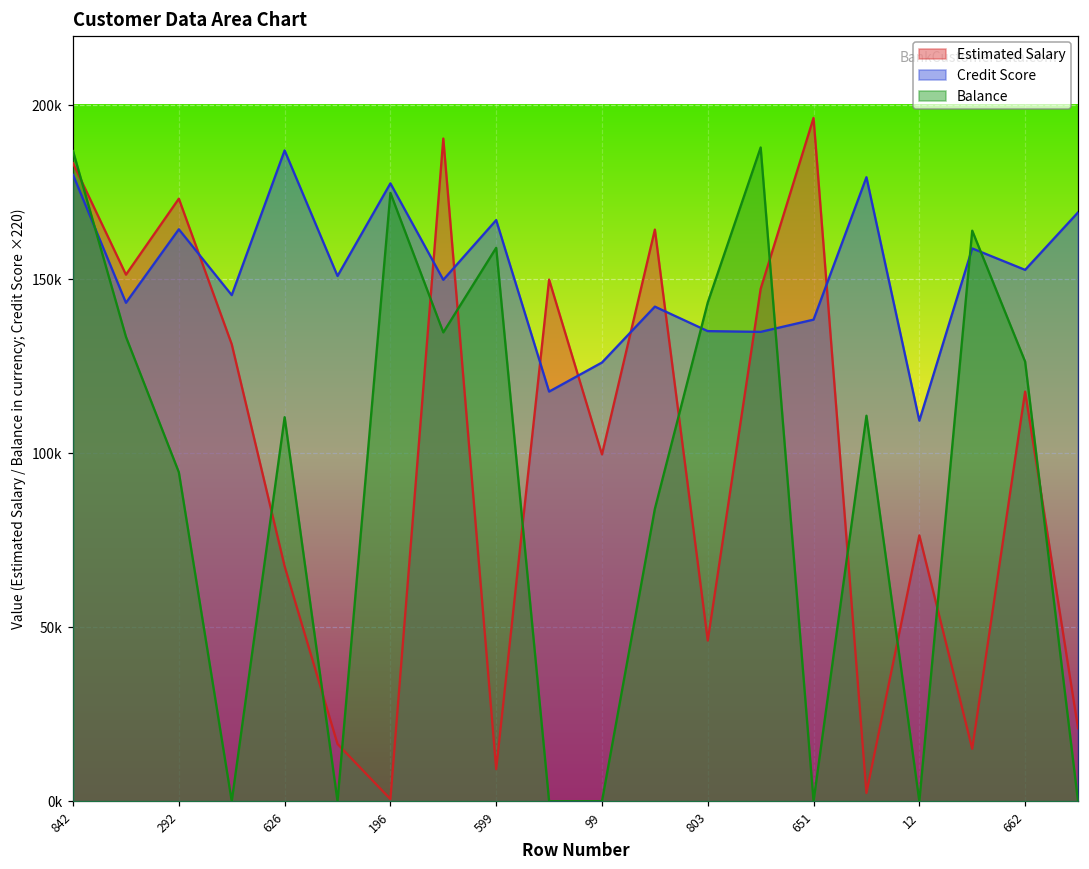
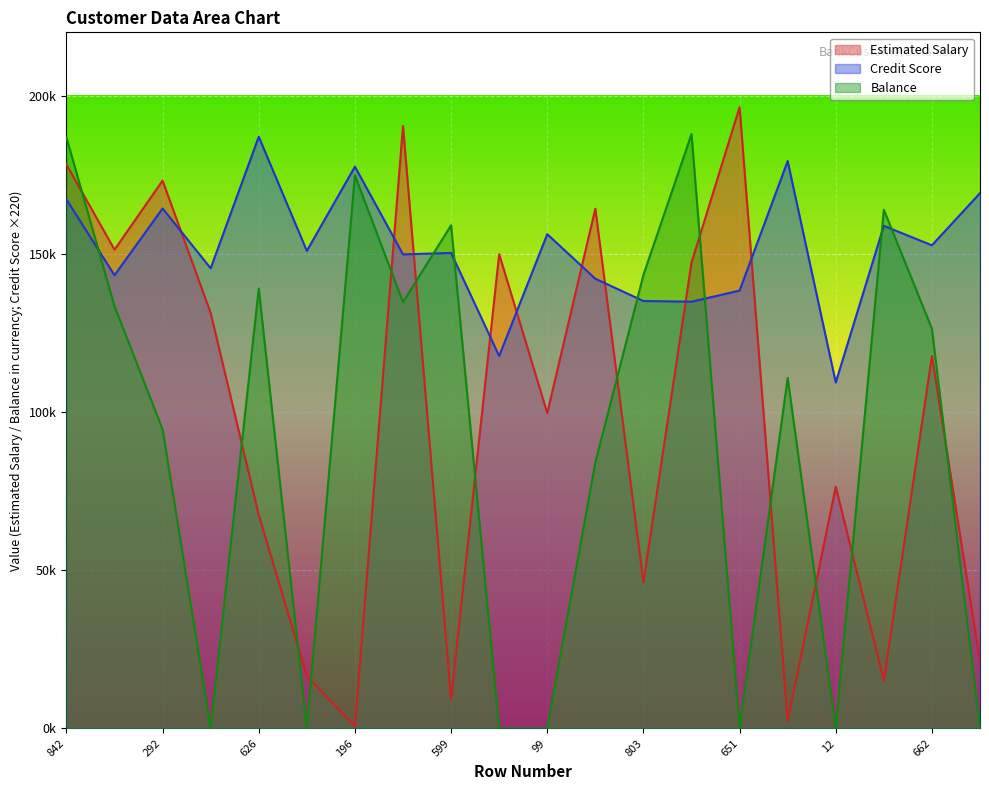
  {
    "Estimated Salary": {
-     "842": 183000,
+     "842": 178000,
      "292": 173000,
      "626": 67000,
      "196": 1000,
      "599": 9000,
      "99": 100000,
      "803": 46000,
      "651": 196000,
      "12": 76000,
      "662": 118000
    },
    "Credit Score": {
-     "842": 180000,
+     "842": 167000,
      "292": 164000,
      "626": 187000,
      "196": 178000,
-     "599": 167000,
-     "99": 126000,
+     "599": 150000,
+     "99": 156000,
      "803": 135000,
      "651": 138000,
      "12": 109000,
      "662": 153000
    },
    "Balance": {
      "842": 187000,
      "292": 95000,
-     "626": 110000,
+     "626": 139000,
      "196": 175000,
      "599": 159000,
      "99": 0,
      "803": 143000,
      "651": 0,
      "12": 0,
      "662": 126000
    }
  }
